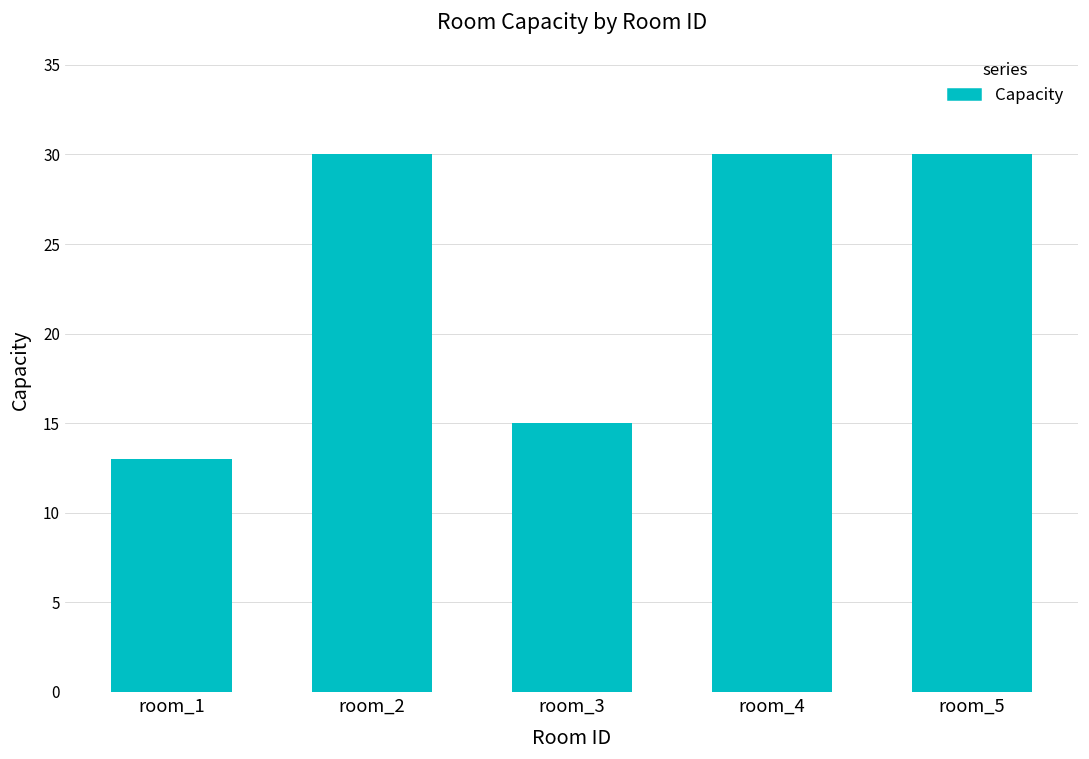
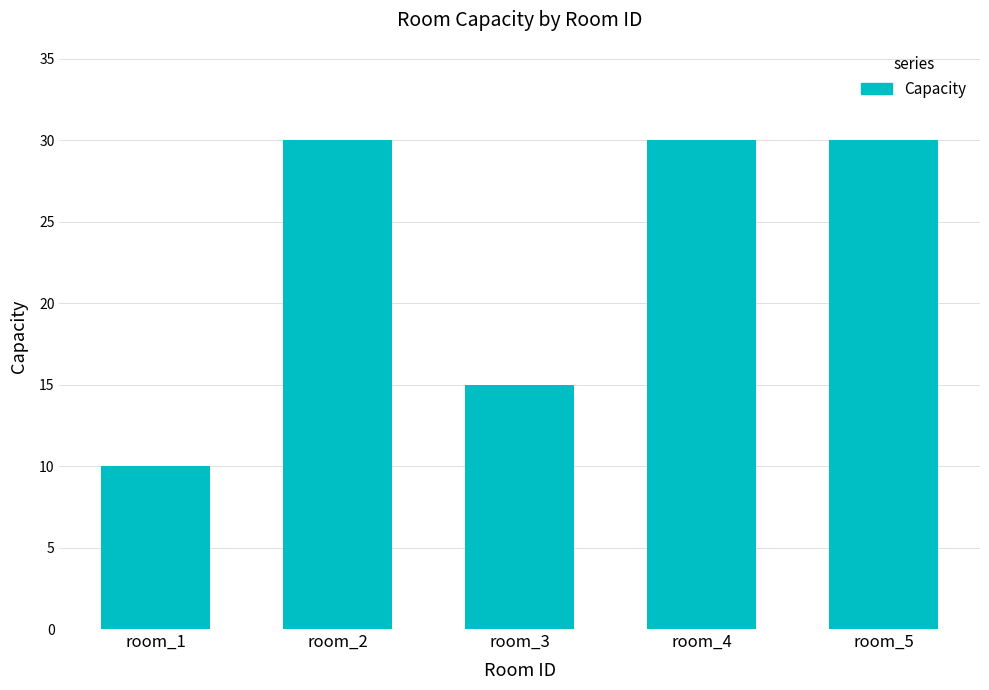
  {
-   "room_1": 13,
+   "room_1": 10,
    "room_2": 30,
    "room_3": 15,
    "room_4": 30,
    "room_5": 30
  }
